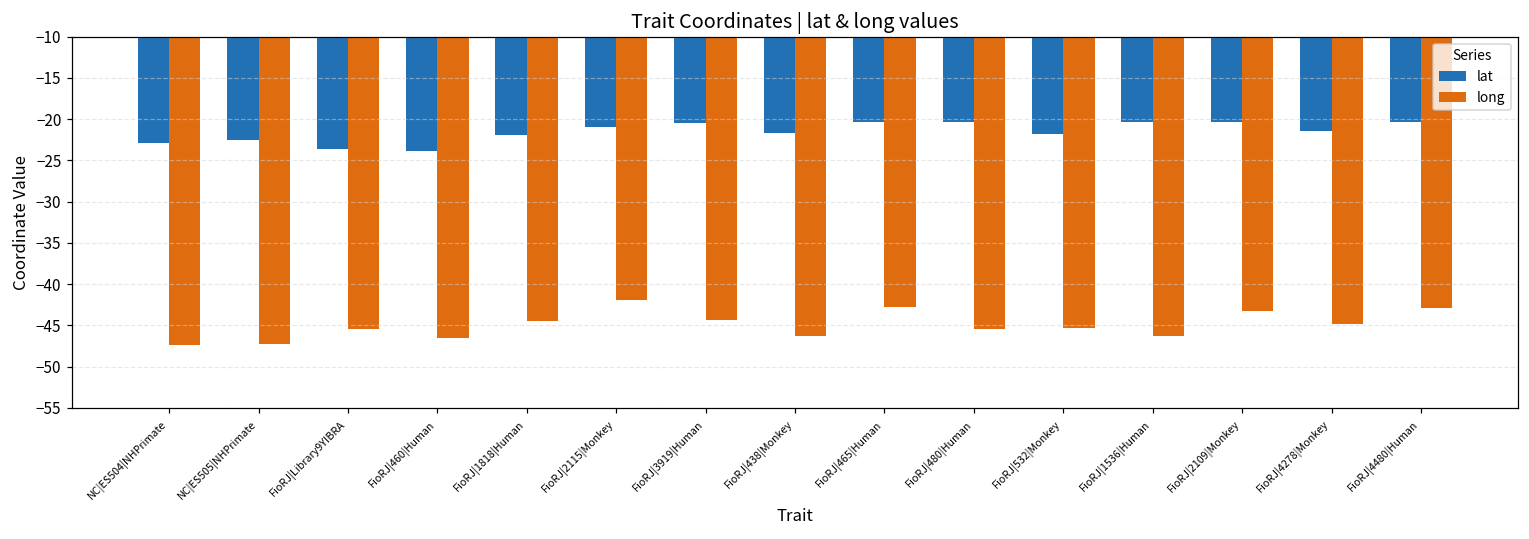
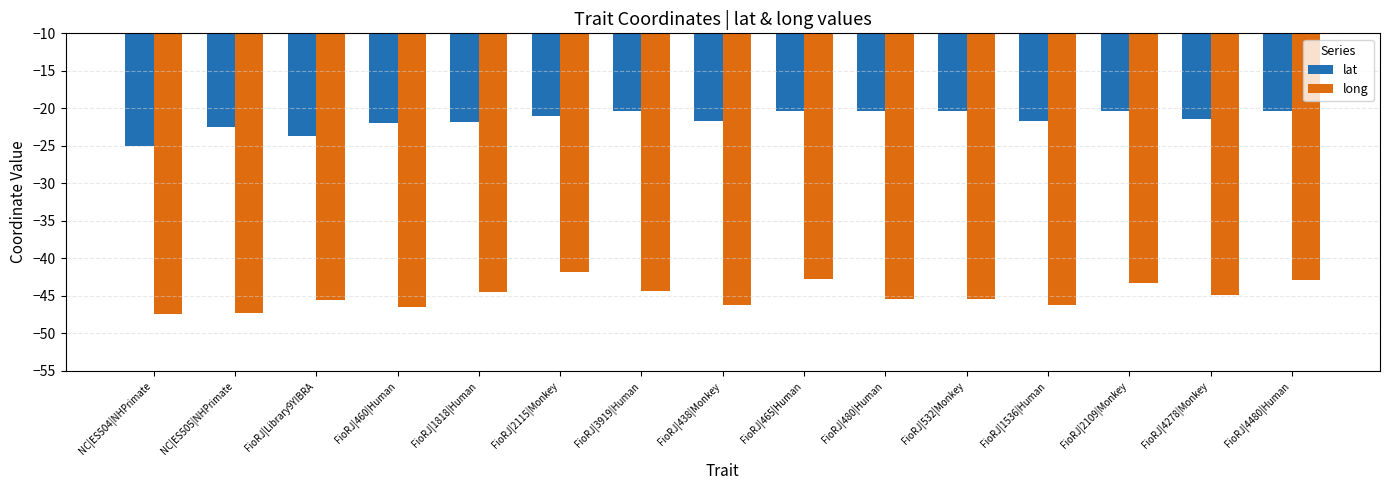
  {
    "lat": {
-     "NC|ES504|NHPrimate": -23,
+     "NC|ES504|NHPrimate": -25,
      "NC|ES505|NHPrimate": -22,
      "FioRJ|Library9YIBRA": -24,
-     "FioRJ|460|Human": -24,
+     "FioRJ|460|Human": -22,
      "FioRJ|1818|Human": -22,
      "FioRJ|2115|Monkey": -21,
      "FioRJ|3919|Human": -20,
      "FioRJ|438|Monkey": -22,
      "FioRJ|465|Human": -20,
      "FioRJ|480|Human": -20,
-     "FioRJ|532|Monkey": -22,
-     "FioRJ|1536|Human": -20,
+     "FioRJ|532|Monkey": -20,
+     "FioRJ|1536|Human": -22,
      "FioRJ|2109|Monkey": -20,
      "FioRJ|4278|Monkey": -21,
      "FioRJ|4480|Human": -20
    },
    "long": {
      "NC|ES504|NHPrimate": -47,
      "NC|ES505|NHPrimate": -47,
      "FioRJ|Library9YIBRA": -45,
      "FioRJ|460|Human": -47,
      "FioRJ|1818|Human": -44,
      "FioRJ|2115|Monkey": -42,
      "FioRJ|3919|Human": -44,
      "FioRJ|438|Monkey": -46,
      "FioRJ|465|Human": -43,
      "FioRJ|480|Human": -45,
      "FioRJ|532|Monkey": -45,
      "FioRJ|1536|Human": -46,
      "FioRJ|2109|Monkey": -43,
      "FioRJ|4278|Monkey": -45,
      "FioRJ|4480|Human": -43
    }
  }
